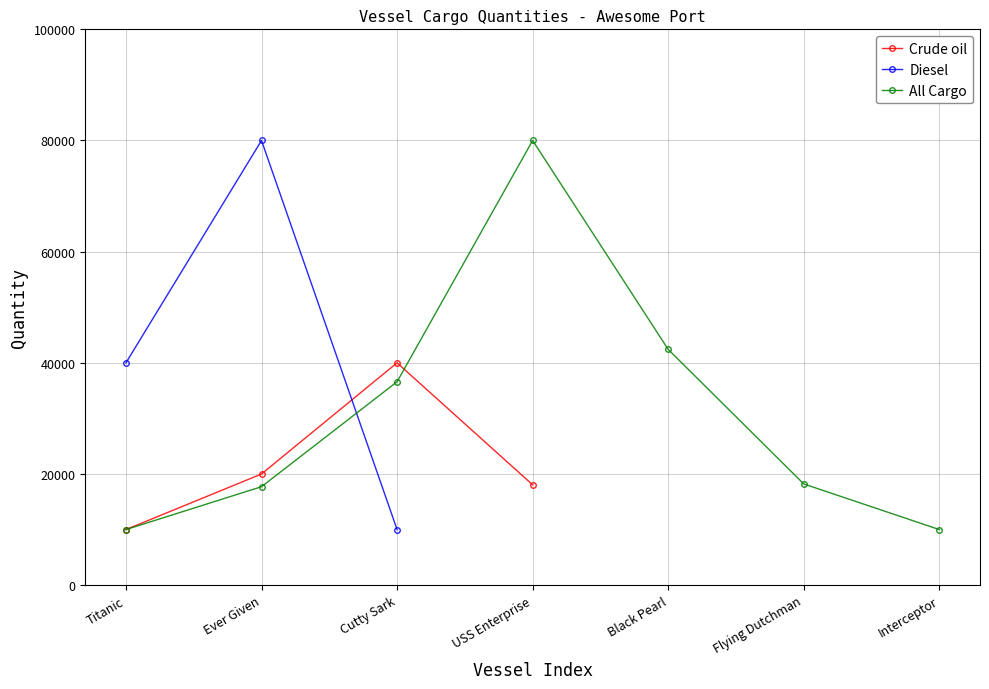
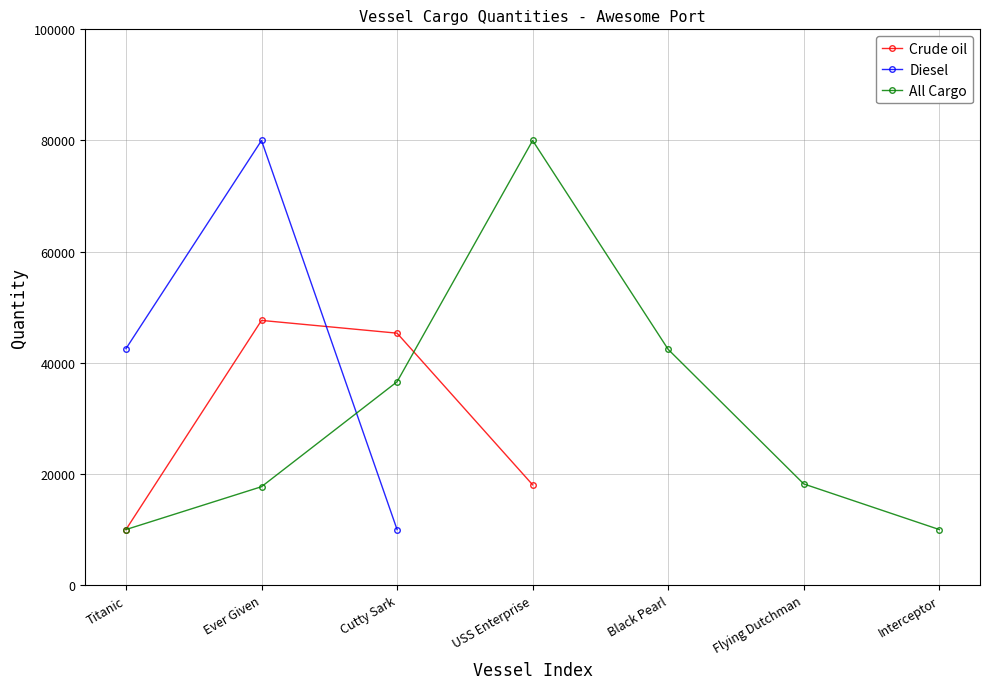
  {
    "Crude oil": {
-     "Ever Given": 20000,
-     "Cutty Sark": 40000,
+     "Ever Given": 48000,
+     "Cutty Sark": 45000,
      "USS Enterprise": 18000
    },
    "Diesel": {
-     "Titanic": 40000,
+     "Titanic": 43000,
      "Ever Given": 80000,
      "Cutty Sark": 10000
    },
    "All Cargo": {
      "Ever Given": 18000,
      "Cutty Sark": 37000,
      "USS Enterprise": 80000,
      "Black Pearl": 42000,
      "Flying Dutchman": 18000,
      "Interceptor": 10000
    }
  }
